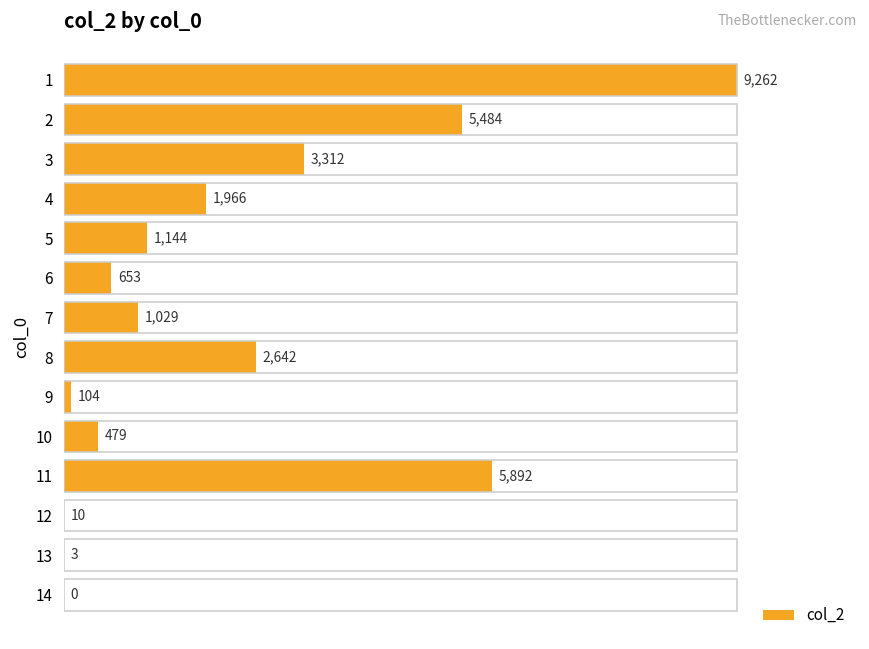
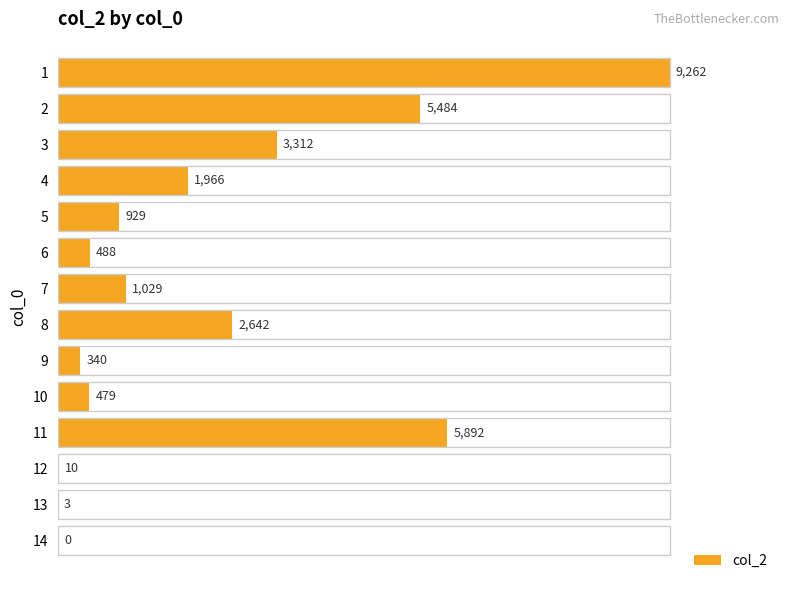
  {
    "1": "9,262",
    "2": "5,484",
    "3": "3,312",
    "4": "1,966",
-   "5": "1,144",
-   "6": "653",
+   "5": "929",
+   "6": "488",
    "7": "1,029",
    "8": "2,642",
-   "9": "104",
+   "9": "340",
    "10": "479",
    "11": "5,892",
    "12": "10",
    "13": "3",
    "14": "0"
  }
